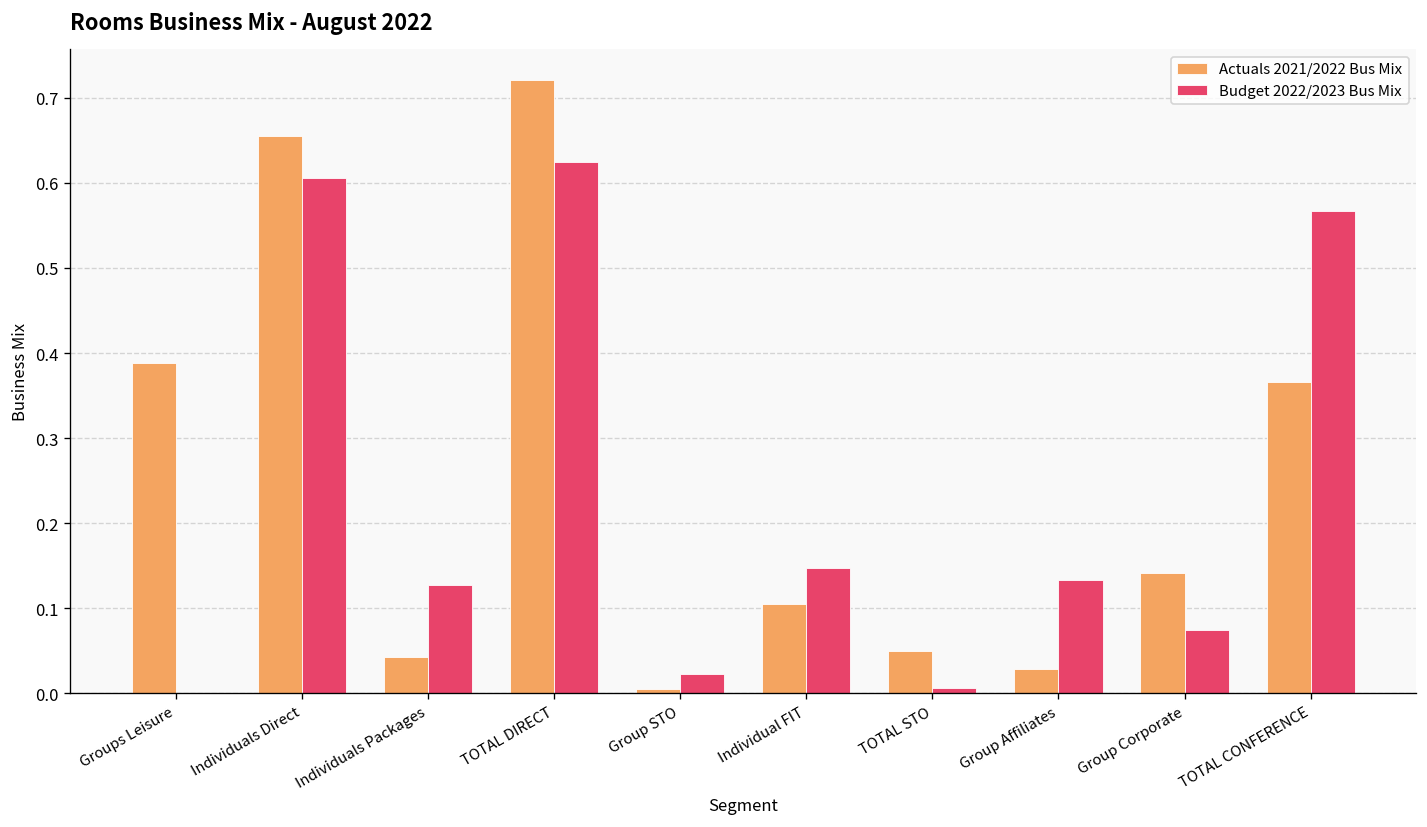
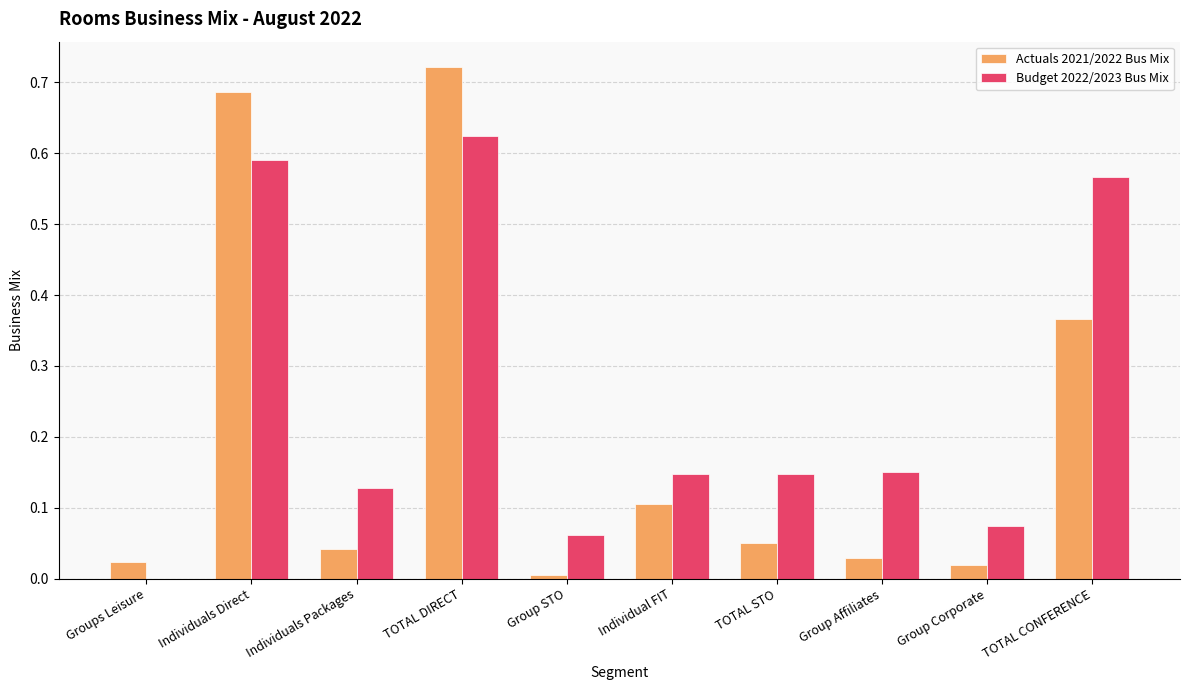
  {
    "Actuals 2021/2022 Bus Mix": {
-     "Groups Leisure": 0.39,
-     "Individuals Direct": 0.66,
+     "Groups Leisure": 0.02,
+     "Individuals Direct": 0.69,
      "Individuals Packages": 0.04,
      "TOTAL DIRECT": 0.72,
      "Group STO": 0.00,
      "Individual FIT": 0.10,
      "TOTAL STO": 0.05,
      "Group Affiliates": 0.03,
-     "Group Corporate": 0.14,
+     "Group Corporate": 0.02,
      "TOTAL CONFERENCE": 0.37
    },
    "Budget 2022/2023 Bus Mix": {
      "Groups Leisure": 0.00,
-     "Individuals Direct": 0.61,
+     "Individuals Direct": 0.59,
      "Individuals Packages": 0.13,
      "TOTAL DIRECT": 0.62,
-     "Group STO": 0.02,
+     "Group STO": 0.06,
      "Individual FIT": 0.15,
-     "TOTAL STO": 0.01,
-     "Group Affiliates": 0.13,
+     "TOTAL STO": 0.15,
+     "Group Affiliates": 0.15,
      "Group Corporate": 0.07,
      "TOTAL CONFERENCE": 0.57
    }
  }
